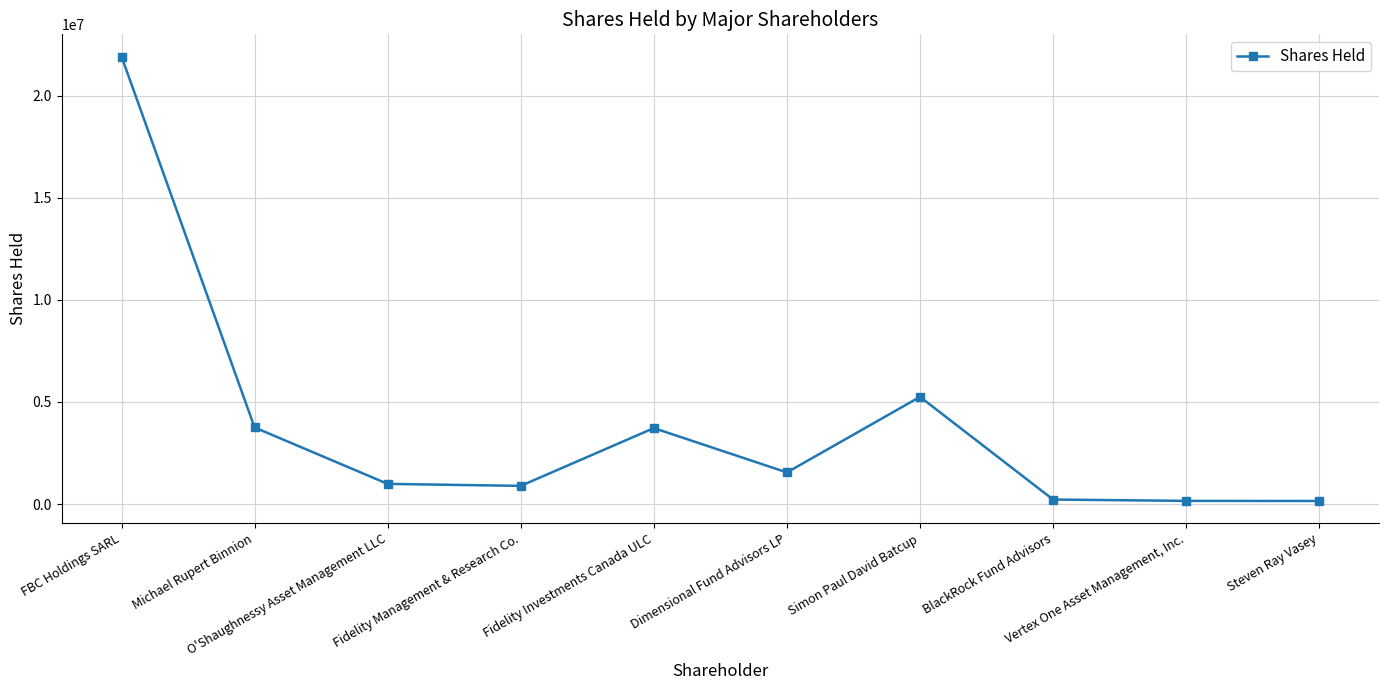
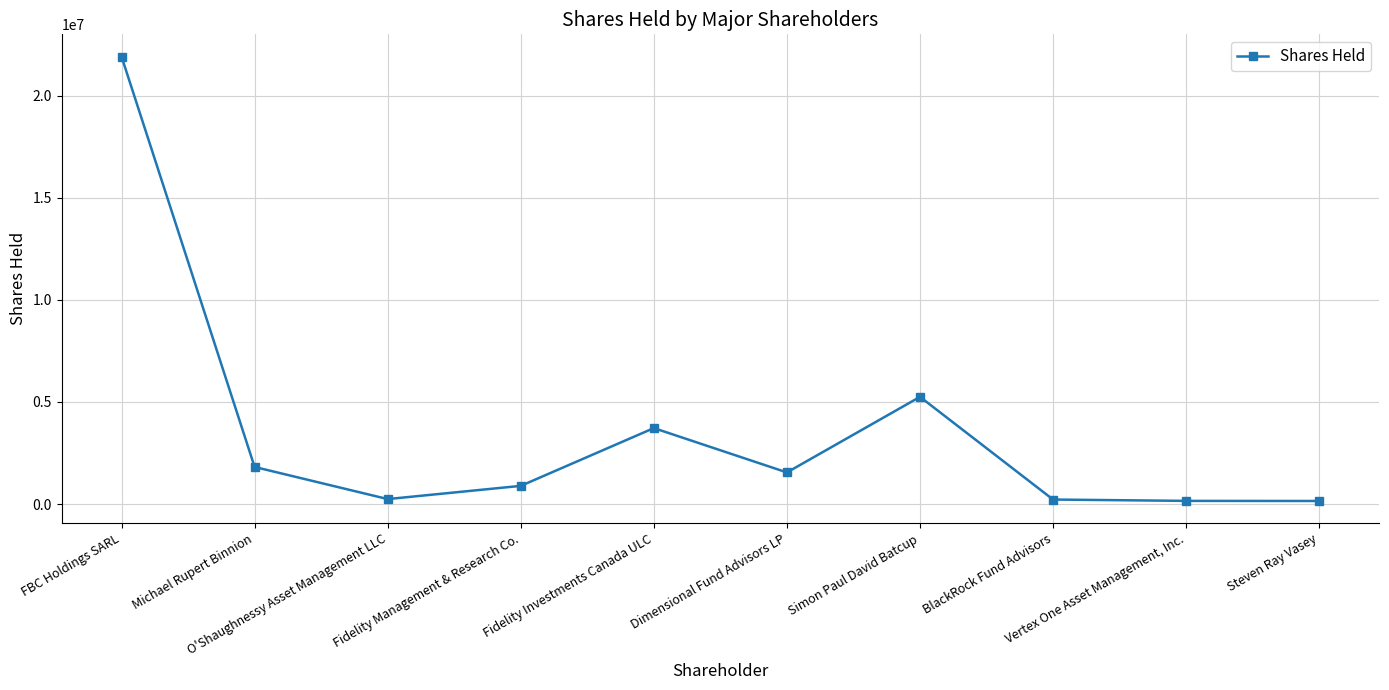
  {
    "FBC Holdings SARL": 21900000,
-   "Michael Rupert Binnion": 3800000,
-   "O'Shaughnessy Asset Management LLC": 1000000,
+   "Michael Rupert Binnion": 1800000,
+   "O'Shaughnessy Asset Management LLC": 200000,
    "Fidelity Management & Research Co.": 900000,
    "Fidelity Investments Canada ULC": 3700000,
    "Dimensional Fund Advisors LP": 1500000,
    "Simon Paul David Batcup": 5300000,
    "BlackRock Fund Advisors": 200000,
    "Vertex One Asset Management, Inc.": 200000,
    "Steven Ray Vasey": 200000
  }
